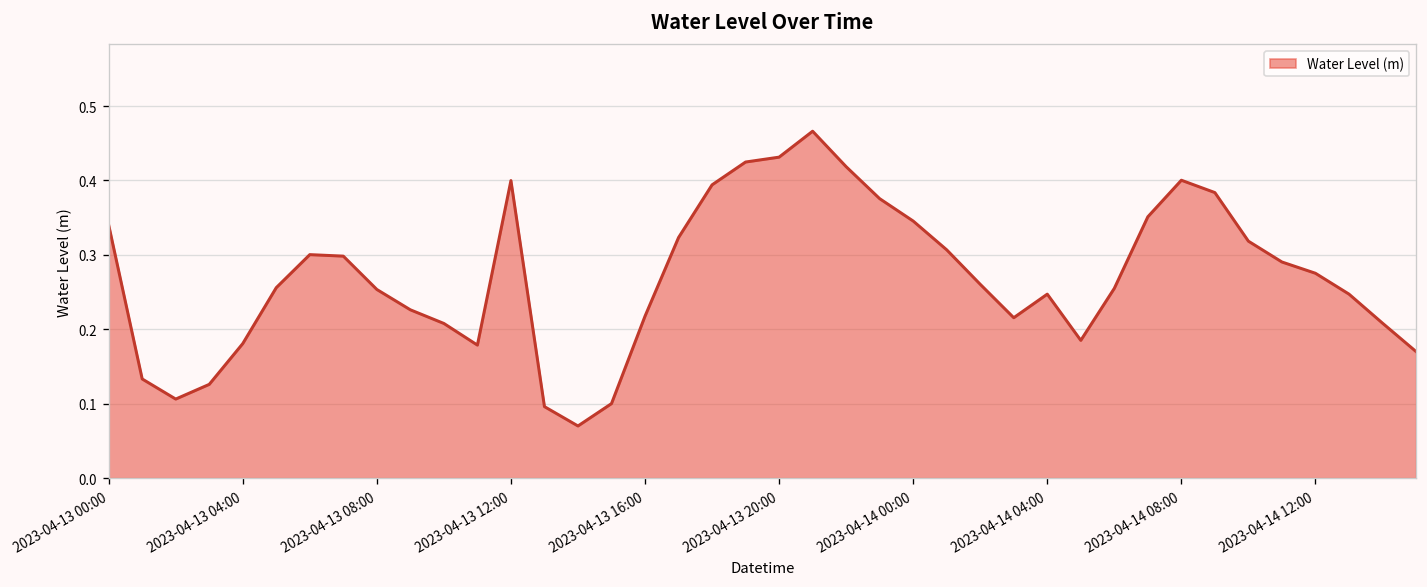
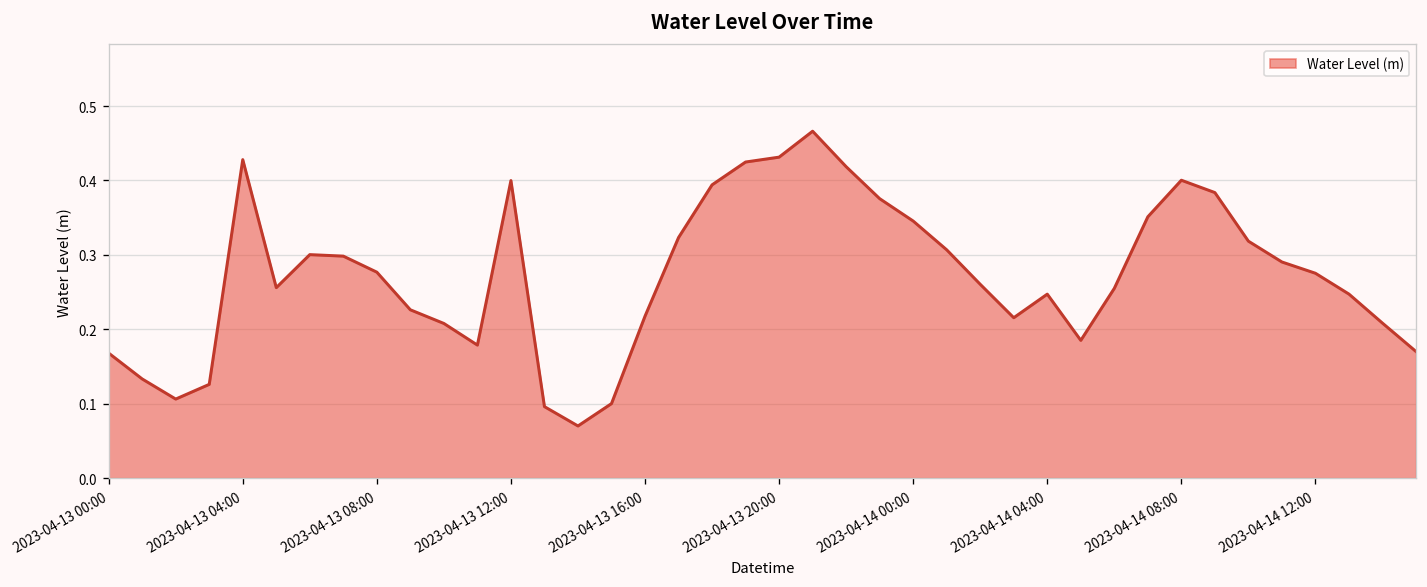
  {
-   "2023-04-13 00:00": 0.34,
-   "2023-04-13 04:00": 0.18,
-   "2023-04-13 08:00": 0.25,
+   "2023-04-13 00:00": 0.17,
+   "2023-04-13 04:00": 0.43,
+   "2023-04-13 08:00": 0.28,
    "2023-04-13 12:00": 0.40,
    "2023-04-13 16:00": 0.22,
    "2023-04-13 20:00": 0.43,
    "2023-04-14 00:00": 0.35,
    "2023-04-14 04:00": 0.25,
    "2023-04-14 08:00": 0.40,
    "2023-04-14 12:00": 0.28
  }
